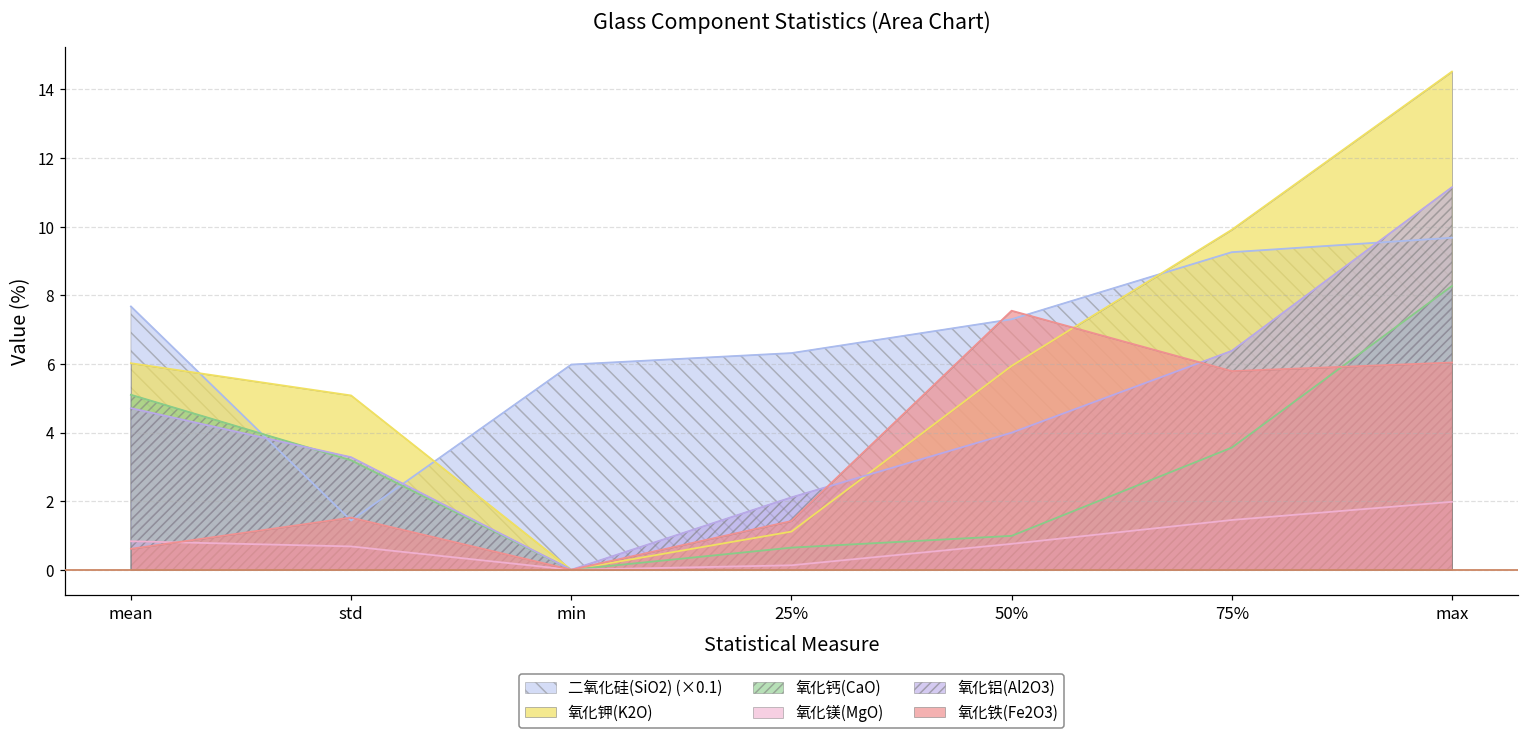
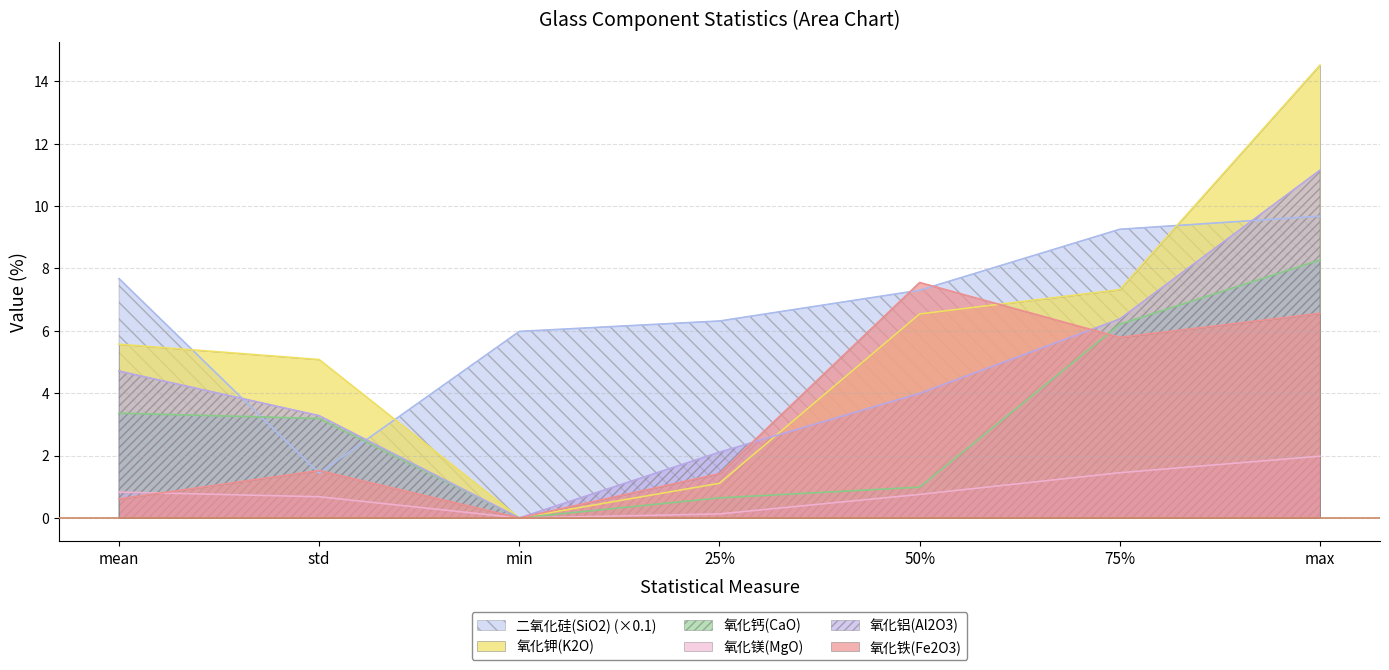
  {
    "氧化钾(K2O)": {
-     "mean": 6.0,
+     "mean": 5.6,
      "std": 5.1,
      "25%": 1.1,
-     "50%": 5.9,
-     "75%": 9.9,
+     "50%": 6.5,
+     "75%": 7.3,
      "max": 14.5
    },
    "氧化钙(CaO)": {
-     "mean": 5.1,
+     "mean": 3.4,
      "std": 3.2,
      "25%": 0.6,
      "50%": 1.0,
-     "75%": 3.6,
+     "75%": 6.2,
      "max": 8.3
    },
    "氧化铁(Fe2O3)": {
      "mean": 0.6,
      "std": 1.5,
      "25%": 1.4,
      "50%": 7.6,
      "75%": 5.8,
-     "max": 6.0
+     "max": 6.6
    }
  }
